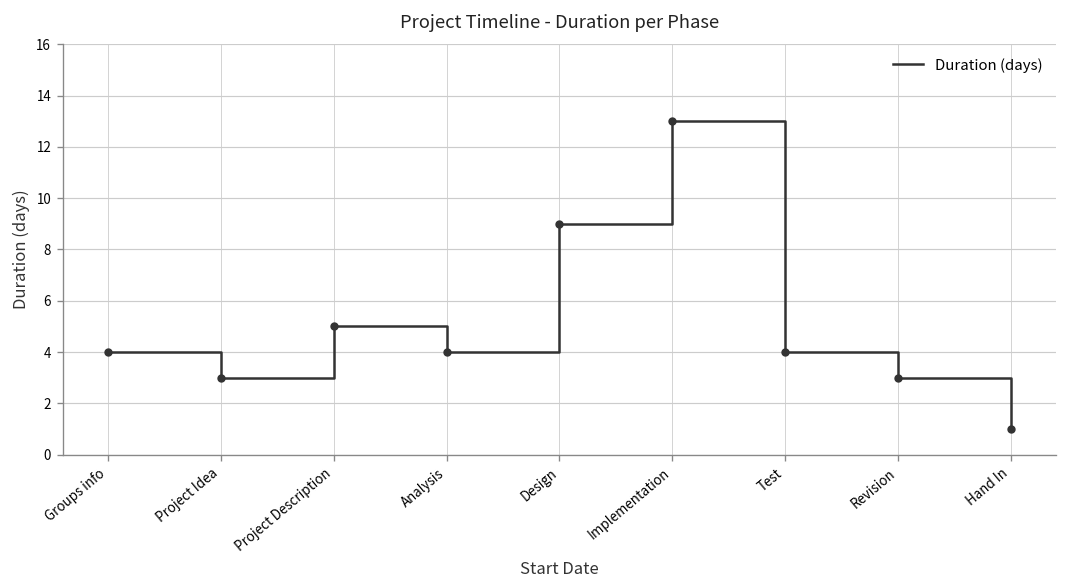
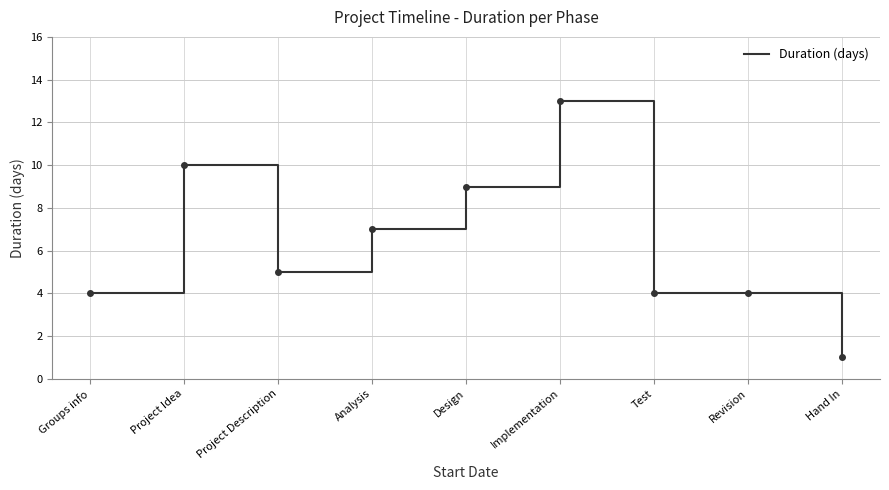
  {
    "Groups info": 4,
-   "Project Idea": 3,
+   "Project Idea": 10,
    "Project Description": 5,
-   "Analysis": 4,
+   "Analysis": 7,
    "Design": 9,
    "Implementation": 13,
    "Test": 4,
-   "Revision": 3,
+   "Revision": 4,
    "Hand In": 1
  }
